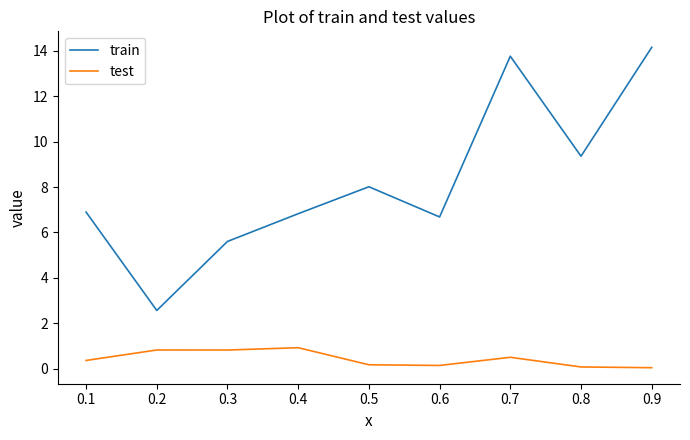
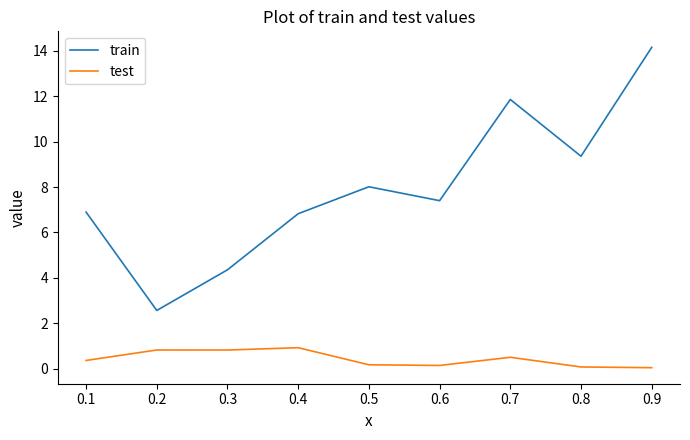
  {
    "train": {
      "0.1": 6.9,
      "0.2": 2.6,
-     "0.3": 5.6,
+     "0.3": 4.4,
      "0.4": 6.8,
      "0.5": 8.0,
-     "0.6": 6.7,
-     "0.7": 13.8,
+     "0.6": 7.4,
+     "0.7": 11.9,
      "0.8": 9.4,
      "0.9": 14.2
    },
    "test": {
      "0.1": 0.4,
      "0.2": 0.8,
      "0.3": 0.8,
      "0.4": 0.9,
      "0.5": 0.2,
      "0.6": 0.1,
      "0.7": 0.5,
      "0.8": 0.1,
      "0.9": 0.0
    }
  }
